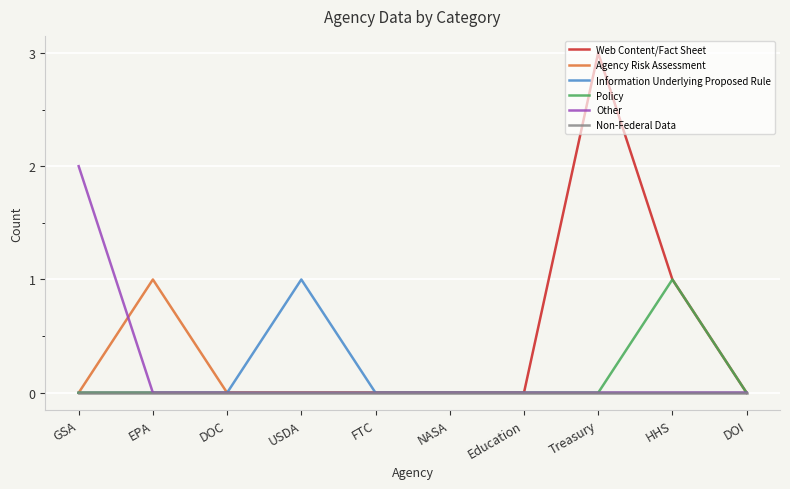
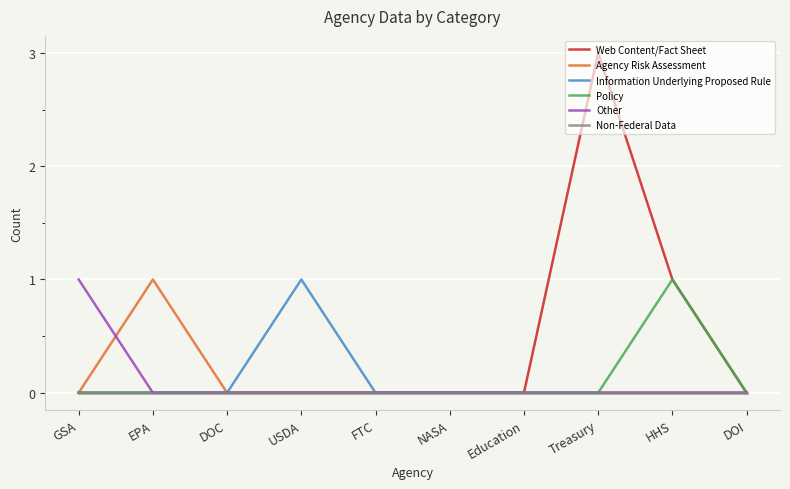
  {
    "Agency Risk Assessment": {
      "EPA": 1
    },
    "Information Underlying Proposed Rule": {
      "USDA": 1
    },
    "Other": {
-     "GSA": 2
+     "GSA": 1
    }
  }
